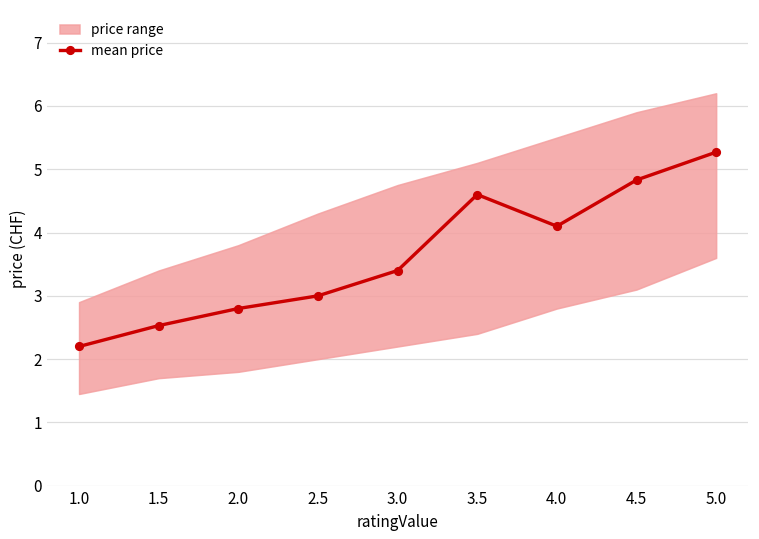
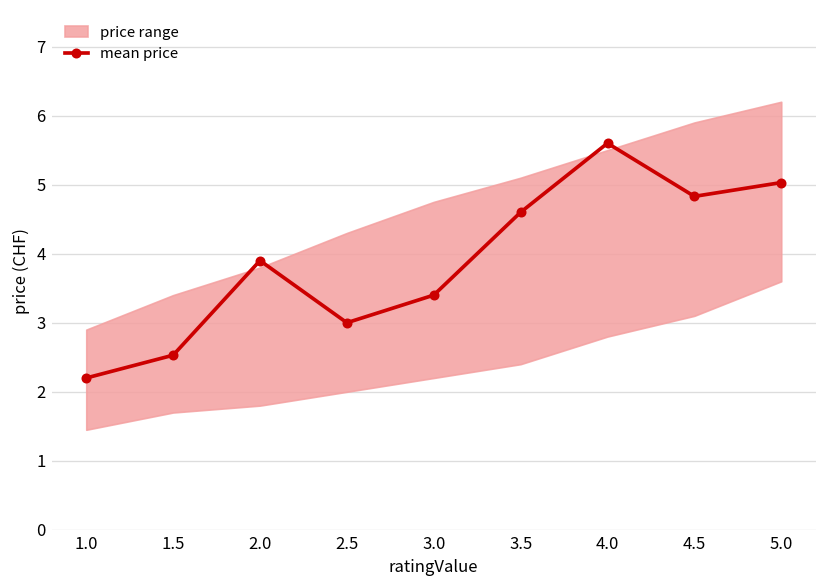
  {
    "mean price": {
      "1.0": 2.2,
      "1.5": 2.5,
-     "2.0": 2.8,
+     "2.0": 3.9,
      "2.5": 3.0,
      "3.0": 3.4,
      "3.5": 4.6,
-     "4.0": 4.1,
+     "4.0": 5.6,
      "4.5": 4.8,
-     "5.0": 5.3
+     "5.0": 5.0
    }
  }
